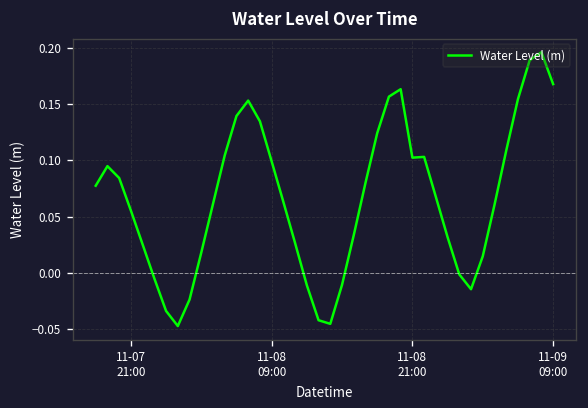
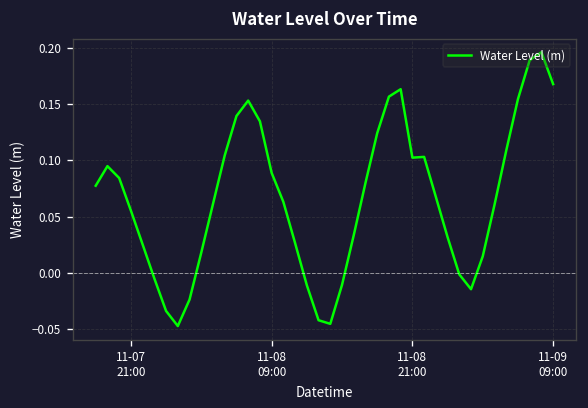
  {
    "11-07 21:00": 0.06,
-   "11-08 09:00": 0.10,
+   "11-08 09:00": 0.09,
    "11-08 21:00": 0.10,
    "11-09 09:00": 0.17
  }
